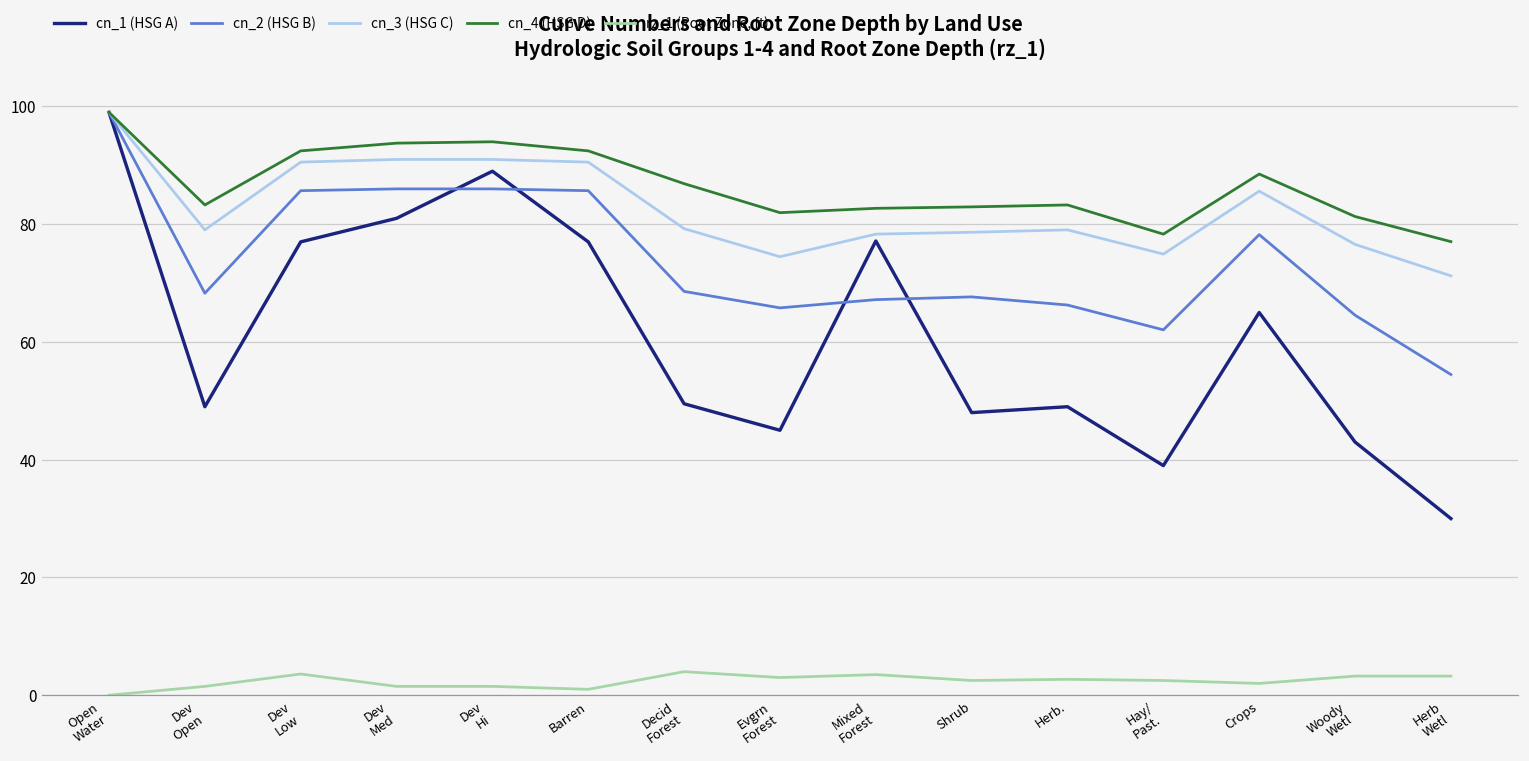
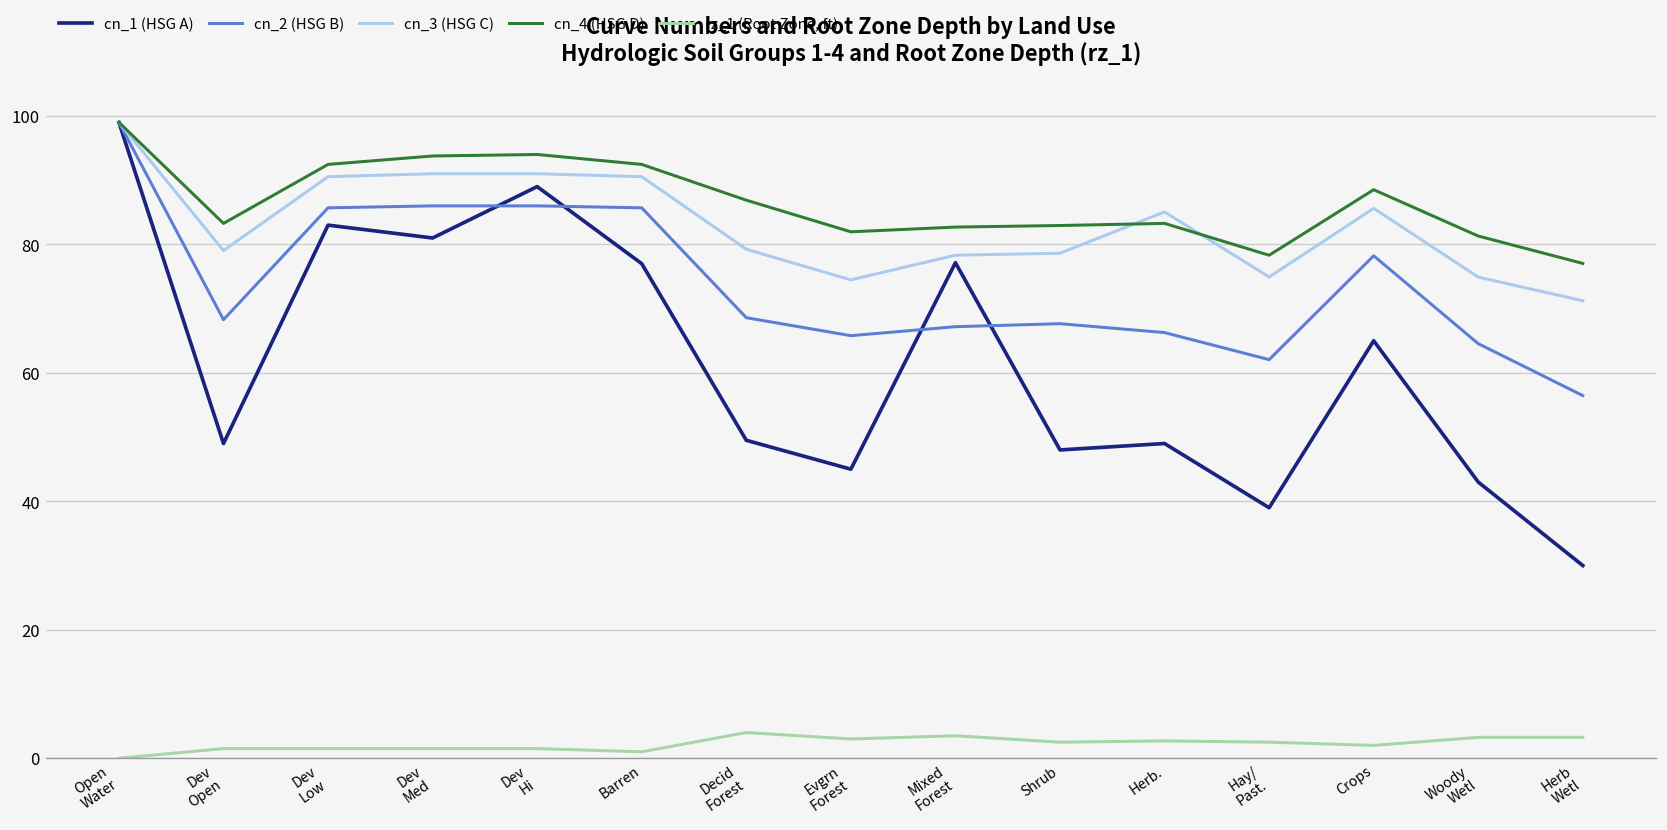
  {
    "cn_1 (HSG A)": {
      "Dev Open": 49,
-     "Dev Low": 77,
+     "Dev Low": 83,
      "Dev Med": 81,
      "Dev Hi": 89,
      "Barren": 77,
      "Decid Forest": 50,
      "Evgrn Forest": 45,
      "Mixed Forest": 77,
      "Shrub": 48,
      "Herb.": 49,
      "Hay/ Past.": 39,
      "Crops": 65,
      "Woody Wetl": 43,
      "Herb Wetl": 30
    },
    "cn_2 (HSG B)": {
      "Dev Open": 68,
      "Dev Low": 86,
      "Dev Med": 86,
      "Dev Hi": 86,
      "Barren": 86,
      "Decid Forest": 69,
      "Evgrn Forest": 66,
      "Mixed Forest": 67,
      "Shrub": 68,
      "Herb.": 66,
      "Hay/ Past.": 62,
      "Crops": 78,
      "Woody Wetl": 65,
-     "Herb Wetl": 54
+     "Herb Wetl": 56
    },
    "cn_3 (HSG C)": {
      "Dev Open": 79,
      "Dev Low": 91,
      "Dev Med": 91,
      "Dev Hi": 91,
      "Barren": 91,
      "Decid Forest": 79,
      "Evgrn Forest": 74,
      "Mixed Forest": 78,
      "Shrub": 79,
-     "Herb.": 79,
+     "Herb.": 85,
      "Hay/ Past.": 75,
      "Crops": 86,
-     "Woody Wetl": 77,
+     "Woody Wetl": 75,
      "Herb Wetl": 71
    },
    "cn_4 (HSG D)": {
      "Dev Open": 83,
      "Dev Low": 92,
      "Dev Med": 94,
      "Dev Hi": 94,
      "Barren": 92,
      "Decid Forest": 87,
      "Evgrn Forest": 82,
      "Mixed Forest": 83,
      "Shrub": 83,
      "Herb.": 83,
      "Hay/ Past.": 78,
      "Crops": 89,
      "Woody Wetl": 81,
      "Herb Wetl": 77
    },
    "rz_1 (Root Zone, ft)": {
      "Open Water": 0,
      "Dev Open": 2,
-     "Dev Low": 4,
+     "Dev Low": 2,
      "Dev Med": 2,
      "Dev Hi": 2,
      "Barren": 1,
      "Decid Forest": 4,
      "Evgrn Forest": 3,
      "Mixed Forest": 4,
      "Shrub": 3,
      "Herb.": 3,
      "Hay/ Past.": 3,
      "Crops": 2,
      "Woody Wetl": 3,
      "Herb Wetl": 3
    }
  }
